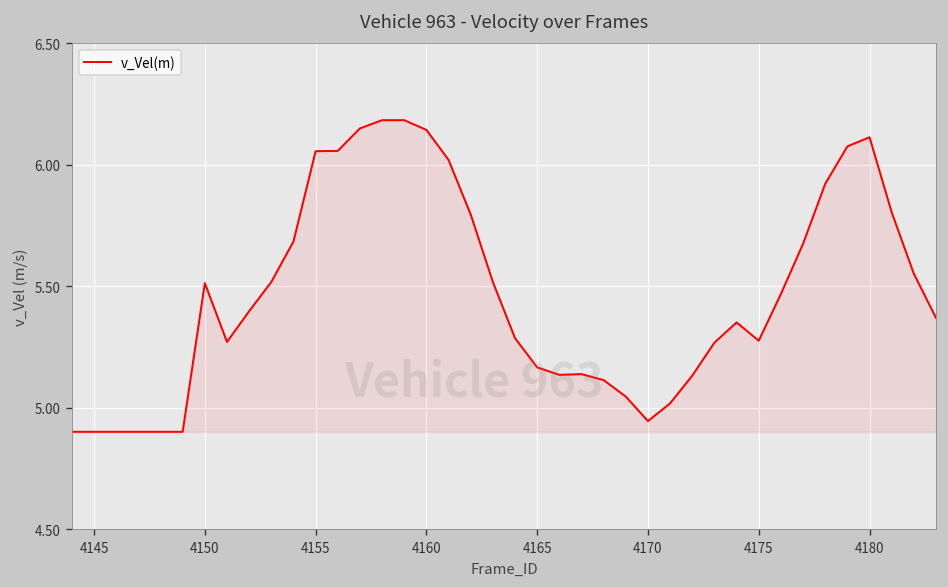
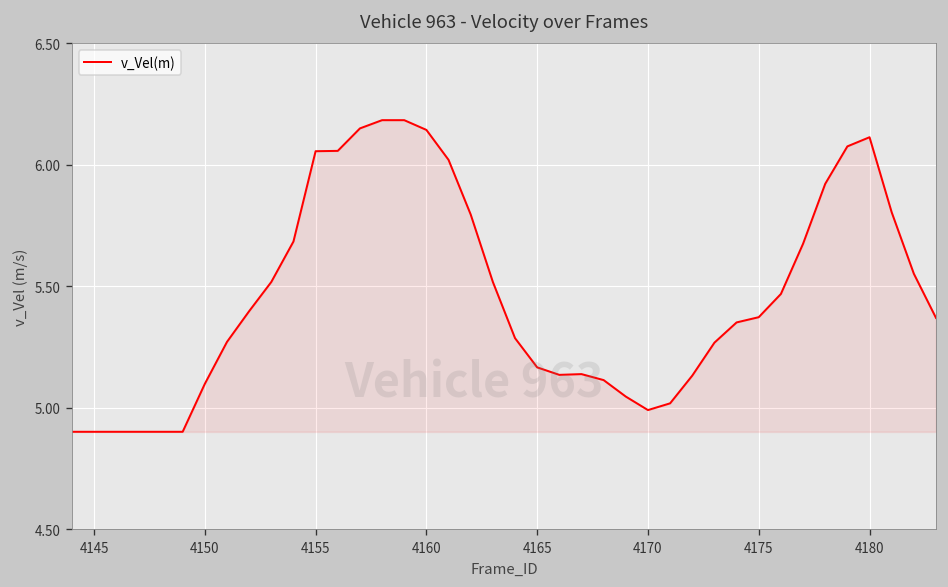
  {
    "4145": 4.90,
-   "4150": 5.51,
+   "4150": 5.10,
    "4155": 6.06,
    "4160": 6.14,
    "4165": 5.17,
-   "4170": 4.94,
-   "4175": 5.28,
+   "4170": 4.99,
+   "4175": 5.37,
    "4180": 6.11
  }
